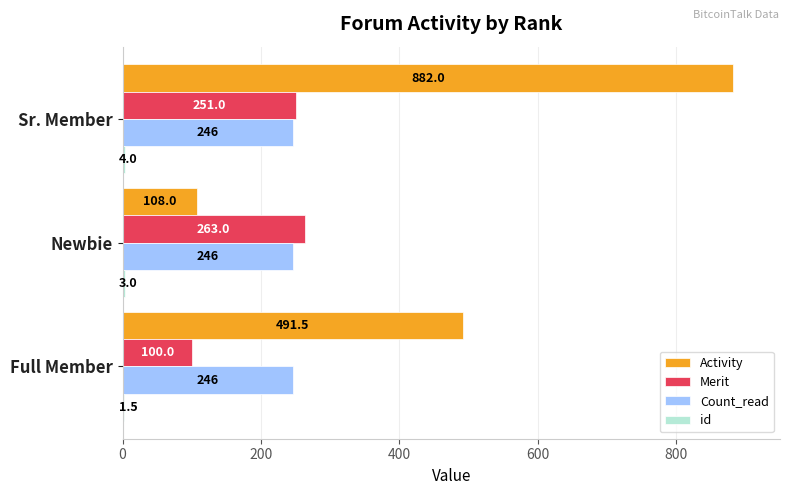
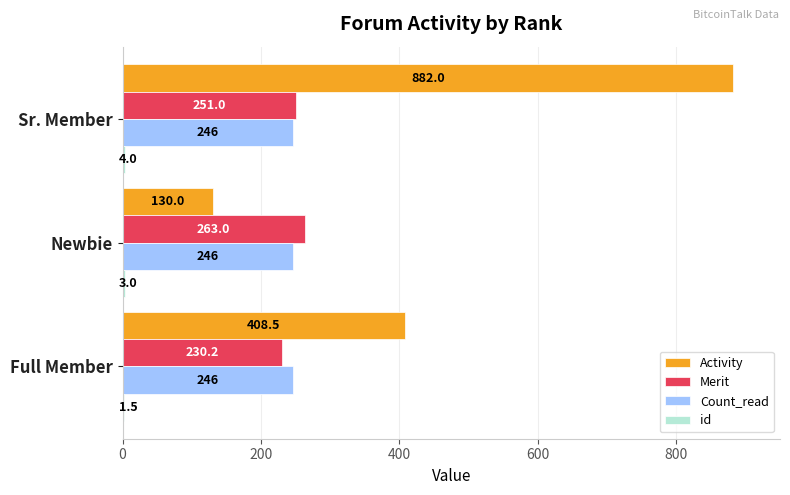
  {
    "Activity": {
      "Sr. Member": 882.0,
-     "Newbie": 108.0,
-     "Full Member": 491.5
+     "Newbie": 130.0,
+     "Full Member": 408.5
    },
    "Merit": {
      "Sr. Member": 251.0,
      "Newbie": 263.0,
-     "Full Member": 100.0
+     "Full Member": 230.2
    }
  }
